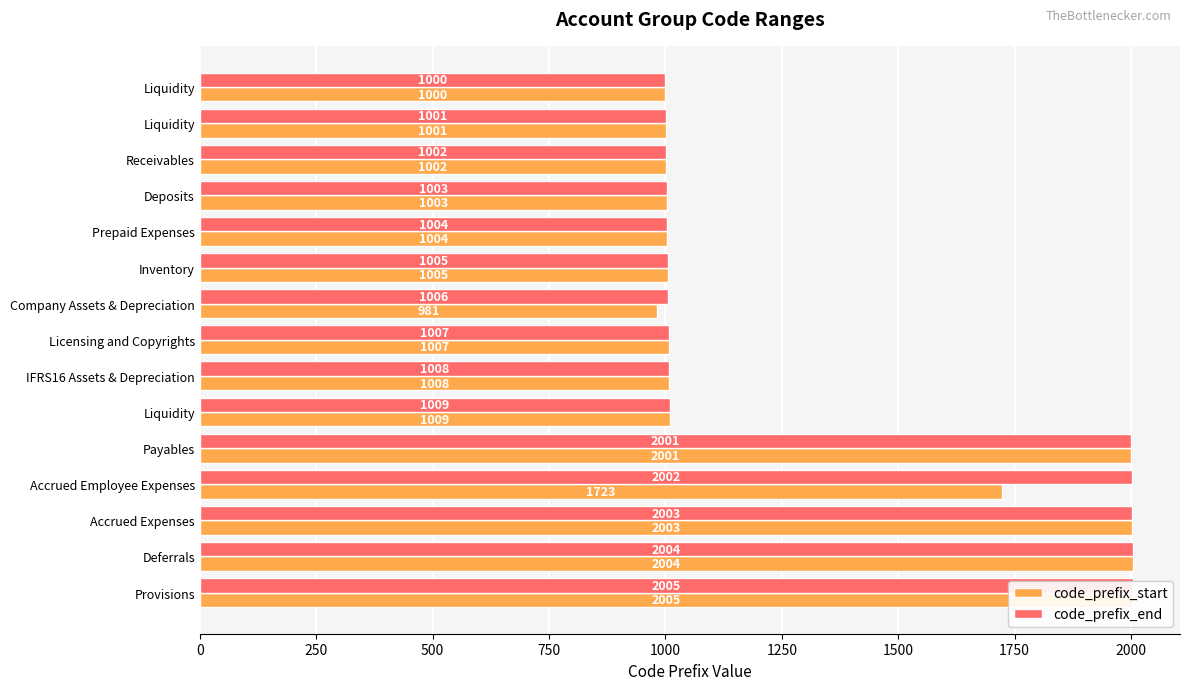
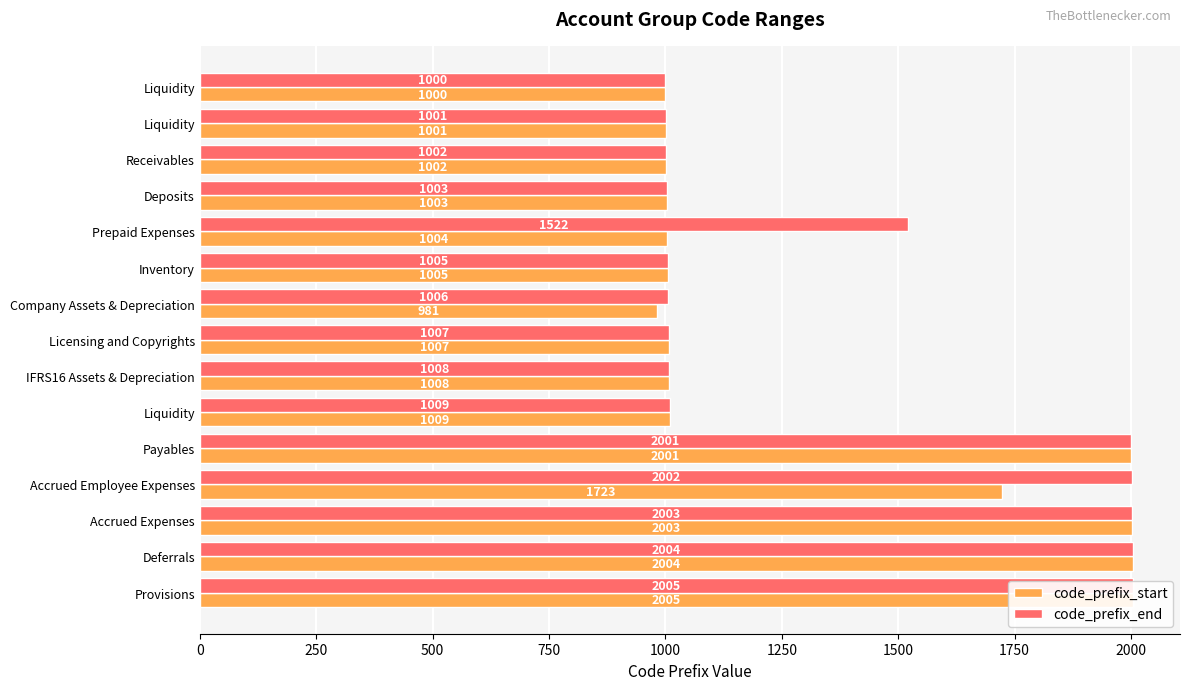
  {
    "code_prefix_start": {
      "Receivables": 1002,
      "Deposits": 1003,
      "Prepaid Expenses": 1004,
      "Inventory": 1005,
      "Company Assets & Depreciation": 981,
      "Licensing and Copyrights": 1007,
      "IFRS16 Assets & Depreciation": 1008,
      "Payables": 2001,
      "Accrued Employee Expenses": 1723,
      "Accrued Expenses": 2003,
      "Deferrals": 2004
    },
    "code_prefix_end": {
      "Receivables": 1002,
      "Deposits": 1003,
-     "Prepaid Expenses": 1004,
+     "Prepaid Expenses": 1522,
      "Inventory": 1005,
      "Company Assets & Depreciation": 1006,
      "Licensing and Copyrights": 1007,
      "IFRS16 Assets & Depreciation": 1008,
      "Payables": 2001,
      "Accrued Employee Expenses": 2002,
      "Accrued Expenses": 2003,
      "Deferrals": 2004
    }
  }
